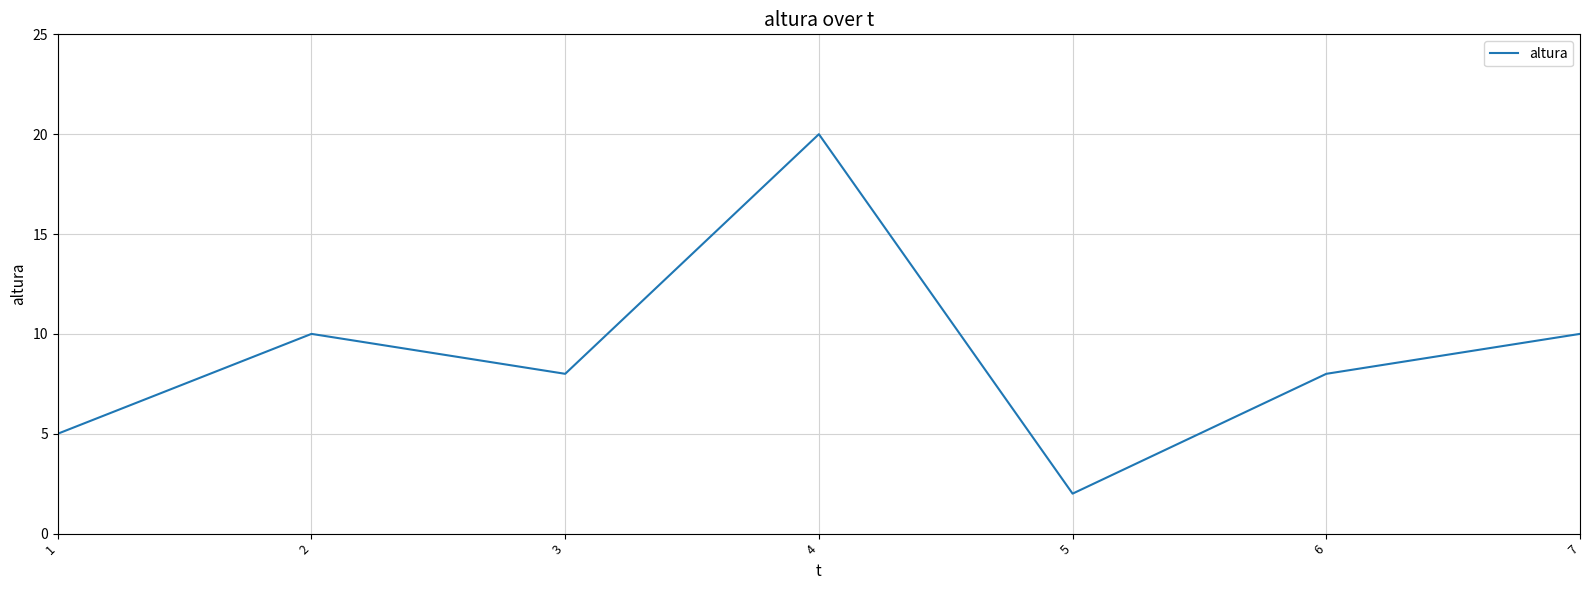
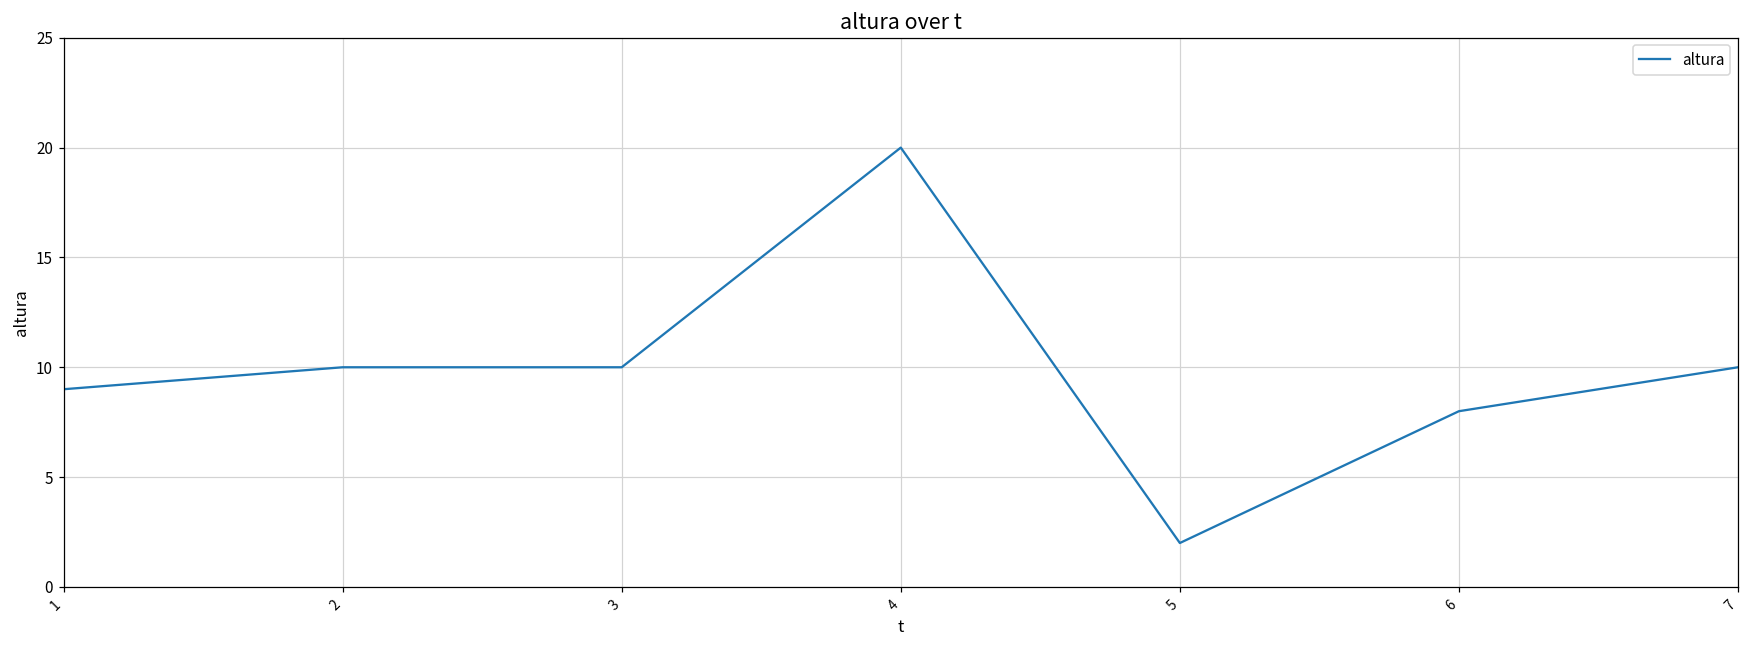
  {
-   "1": 5,
+   "1": 9,
    "2": 10,
-   "3": 8,
+   "3": 10,
    "4": 20,
    "5": 2,
    "6": 8,
    "7": 10
  }
